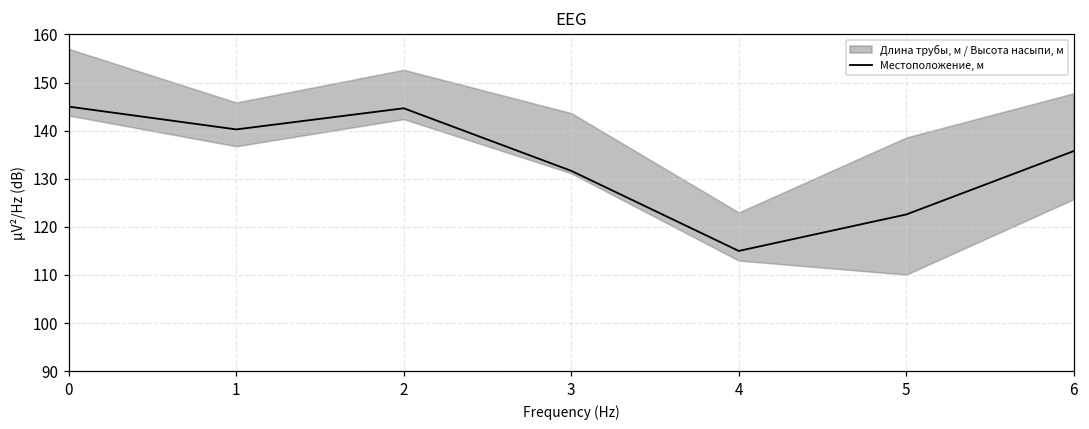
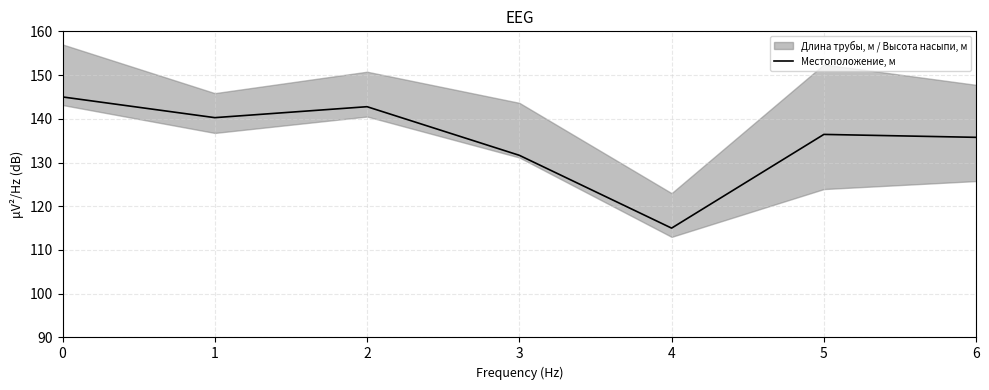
  {
    "Местоположение, м": {
      "0": 145,
      "1": 140,
-     "2": 145,
+     "2": 143,
      "3": 132,
      "4": 115,
-     "5": 123,
+     "5": 136,
      "6": 136
    }
  }
